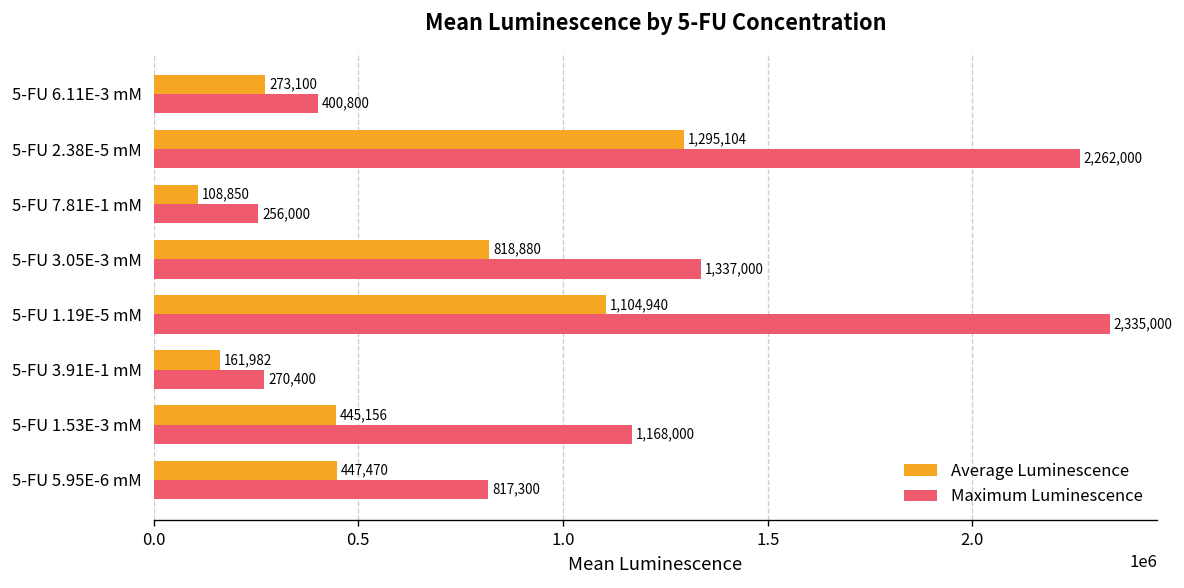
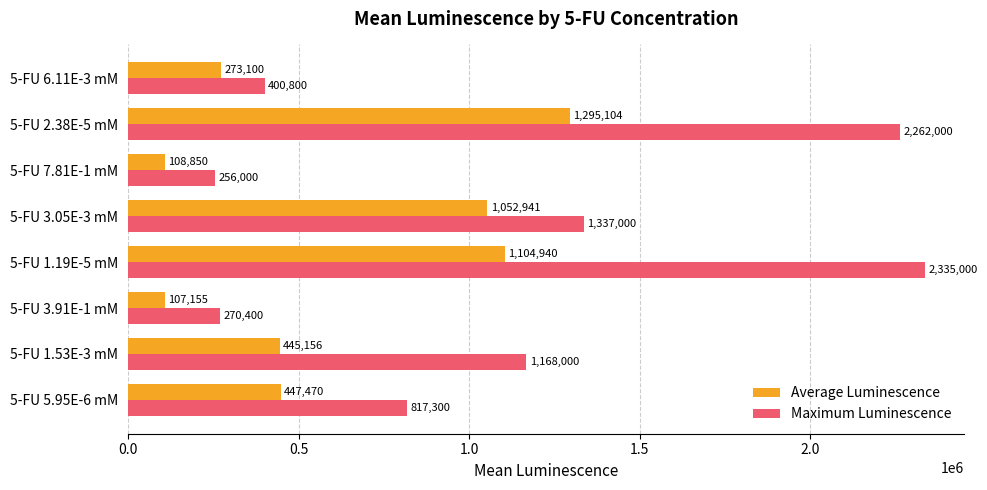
  {
    "Average Luminescence": {
      "5-FU 6.11E-3 mM": "273,100",
      "5-FU 2.38E-5 mM": "1,295,104",
      "5-FU 7.81E-1 mM": "108,850",
-     "5-FU 3.05E-3 mM": "818,880",
+     "5-FU 3.05E-3 mM": "1,052,941",
      "5-FU 1.19E-5 mM": "1,104,940",
-     "5-FU 3.91E-1 mM": "161,982",
+     "5-FU 3.91E-1 mM": "107,155",
      "5-FU 1.53E-3 mM": "445,156",
      "5-FU 5.95E-6 mM": "447,470"
    },
    "Maximum Luminescence": {
      "5-FU 6.11E-3 mM": "400,800",
      "5-FU 2.38E-5 mM": "2,262,000",
      "5-FU 7.81E-1 mM": "256,000",
      "5-FU 3.05E-3 mM": "1,337,000",
      "5-FU 1.19E-5 mM": "2,335,000",
      "5-FU 3.91E-1 mM": "270,400",
      "5-FU 1.53E-3 mM": "1,168,000",
      "5-FU 5.95E-6 mM": "817,300"
    }
  }
